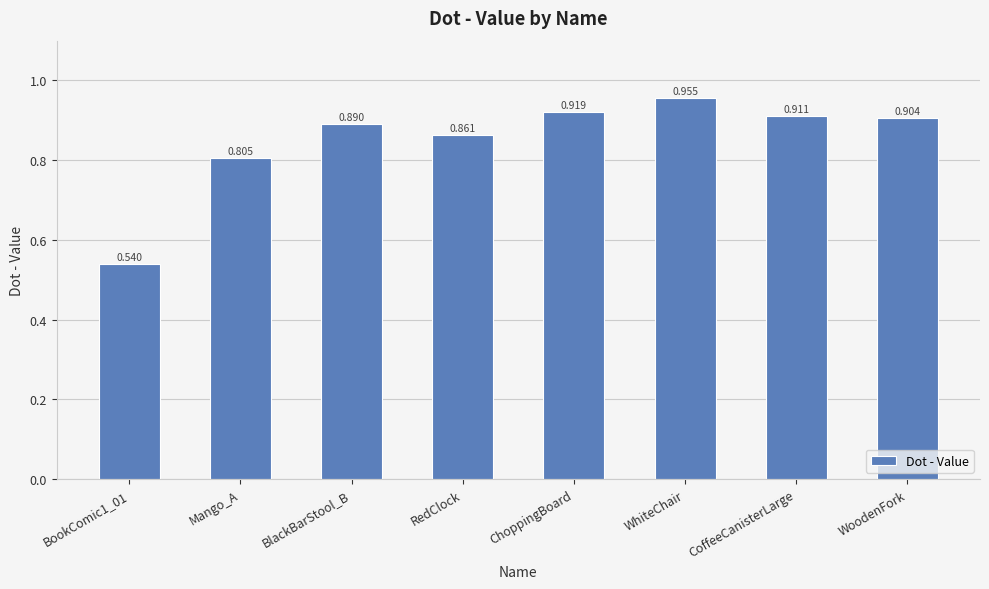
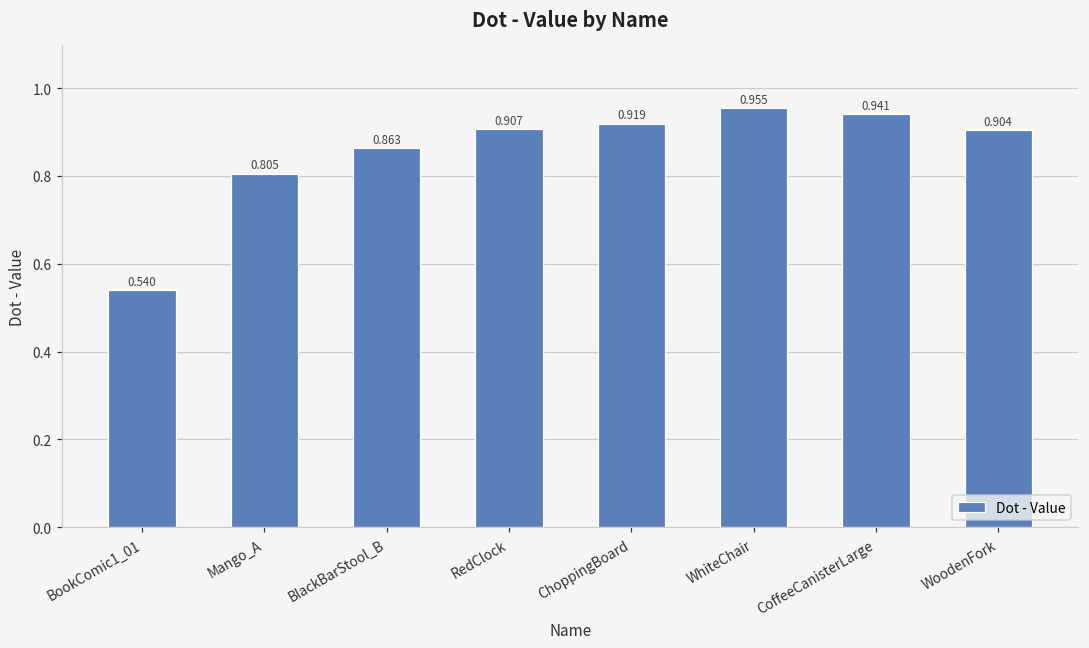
  {
    "BookComic1_01": 0.540,
    "Mango_A": 0.805,
-   "BlackBarStool_B": 0.890,
-   "RedClock": 0.861,
+   "BlackBarStool_B": 0.863,
+   "RedClock": 0.907,
    "ChoppingBoard": 0.919,
    "WhiteChair": 0.955,
-   "CoffeeCanisterLarge": 0.911,
+   "CoffeeCanisterLarge": 0.941,
    "WoodenFork": 0.904
  }
